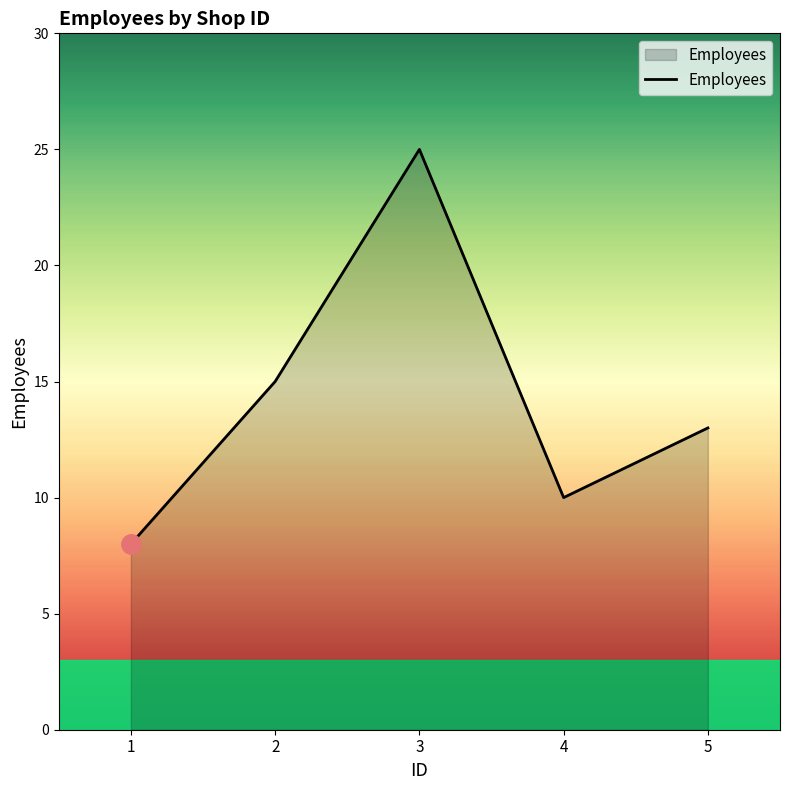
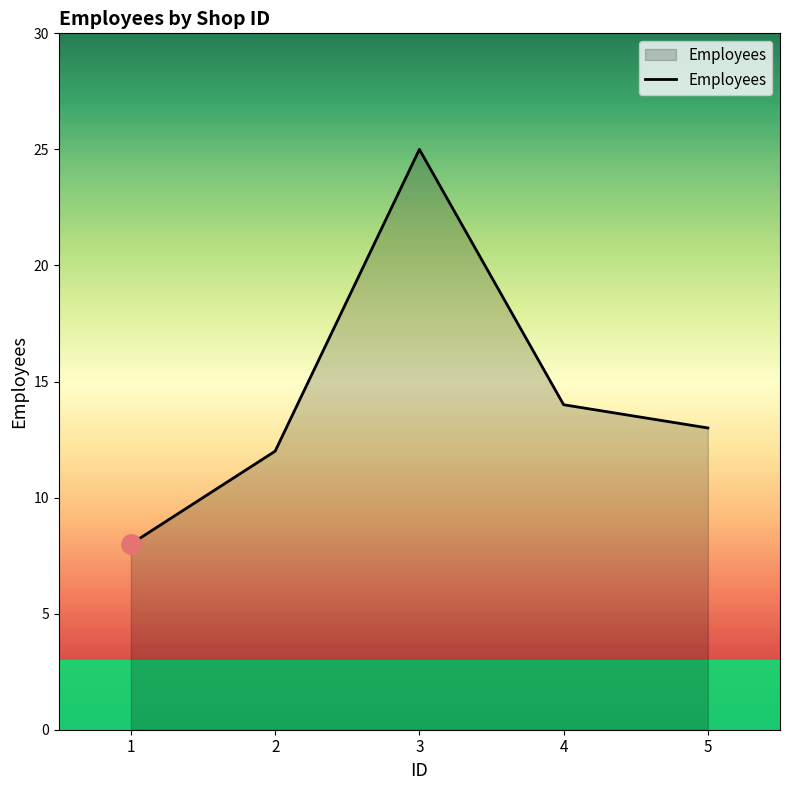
  {
    "Employees": {
-     "2": 15,
+     "2": 12,
      "3": 25,
-     "4": 10,
+     "4": 14,
      "5": 13
    }
  }
